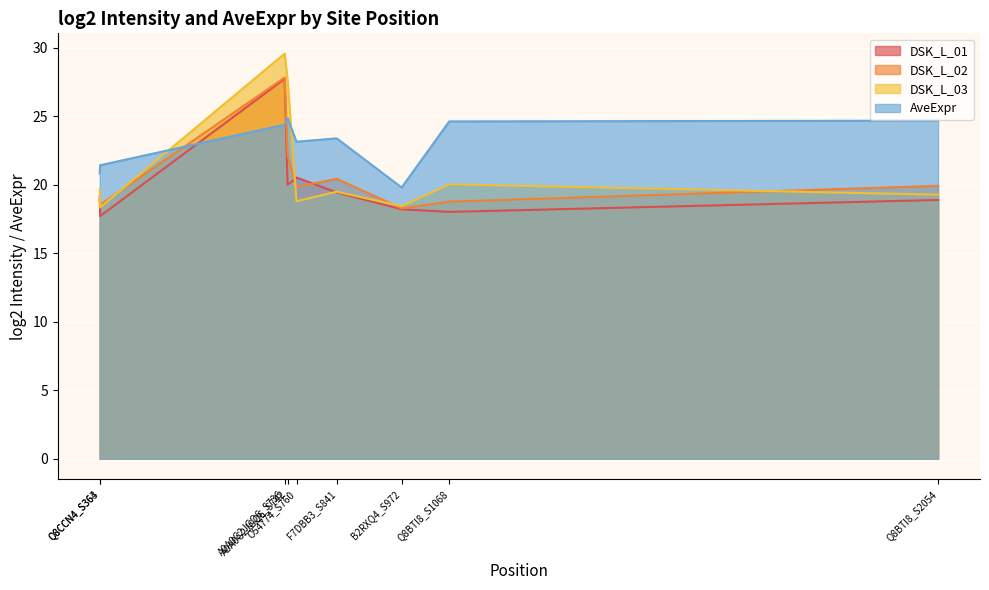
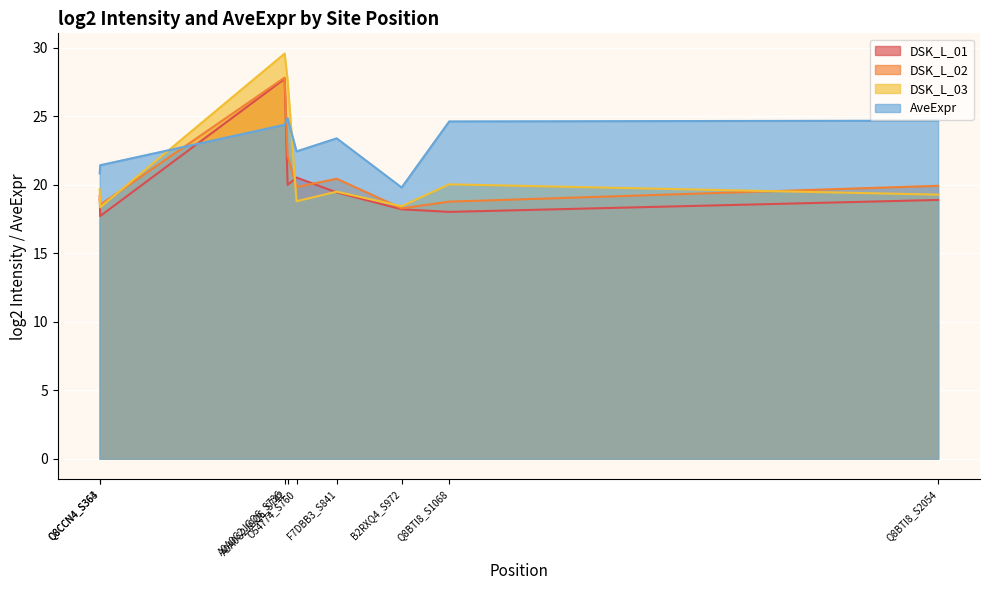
  {
    "DSK_L_01": {
      "Q8CCN4_S363": 19.2,
      "Q8CCN4_S364": 17.7,
      "A0A0G2JGQ6_S742": 20.0,
      "O54774_S760": 20.5,
      "Q8BTI8_S1068": 18.0,
      "Q8BTI8_S2054": 18.9
    },
    "DSK_L_02": {
      "Q8CCN4_S363": 18.9,
      "A0A0G2JGQ6_S742": 22.1,
      "O54774_S760": 19.8,
      "F7DBB3_S841": 20.4,
      "Q8BTI8_S1068": 18.8,
      "Q8BTI8_S2054": 19.9
    },
    "DSK_L_03": {
      "Q8CCN4_S363": 19.7,
      "A0A0G2JGQ6_S736": 29.6,
      "A0A0G2JGQ6_S742": 27.6,
      "O54774_S760": 18.8,
      "Q8BTI8_S1068": 20.0,
      "Q8BTI8_S2054": 19.3
    },
    "AveExpr": {
      "Q8CCN4_S363": 20.8,
      "Q8CCN4_S364": 21.4,
      "A0A0G2JGQ6_S736": 24.4,
      "A0A0G2JGQ6_S742": 24.8,
-     "O54774_S760": 23.1,
+     "O54774_S760": 22.4,
      "F7DBB3_S841": 23.4,
      "B2RXQ4_S972": 19.8,
      "Q8BTI8_S1068": 24.6,
      "Q8BTI8_S2054": 24.7
    }
  }
